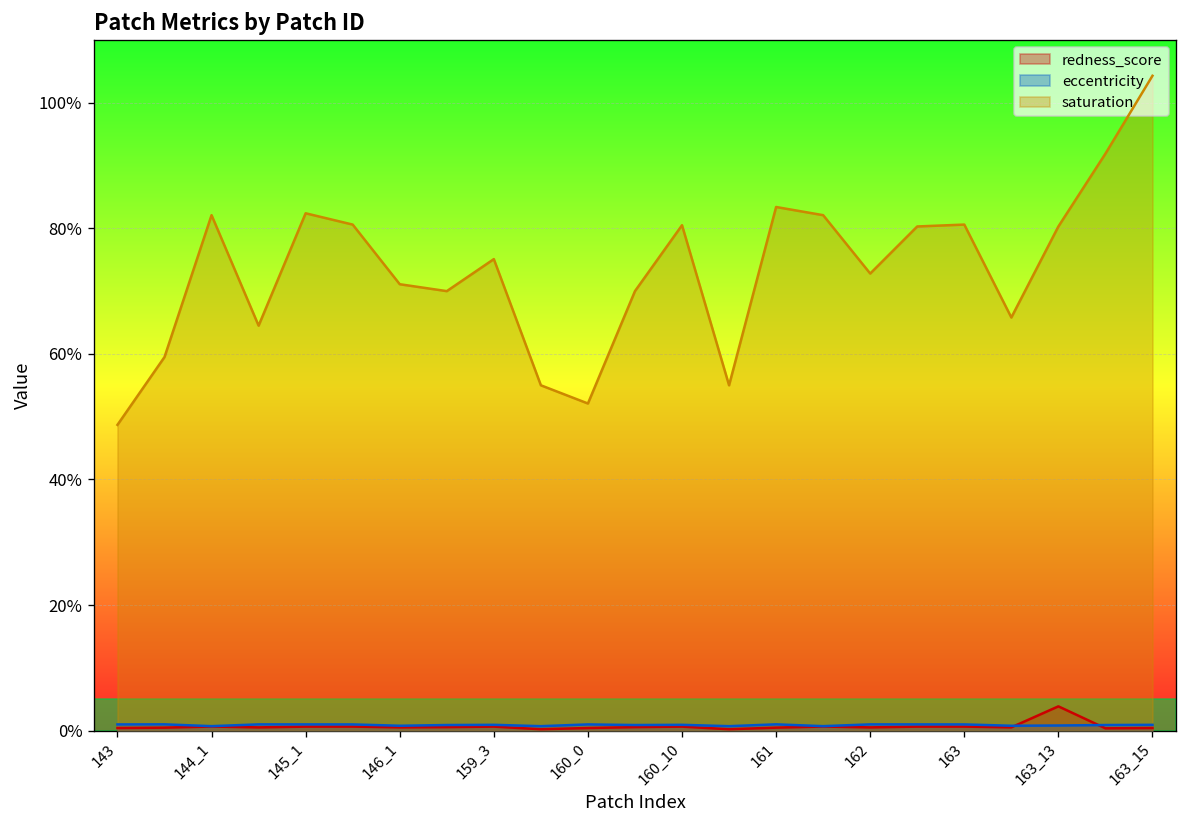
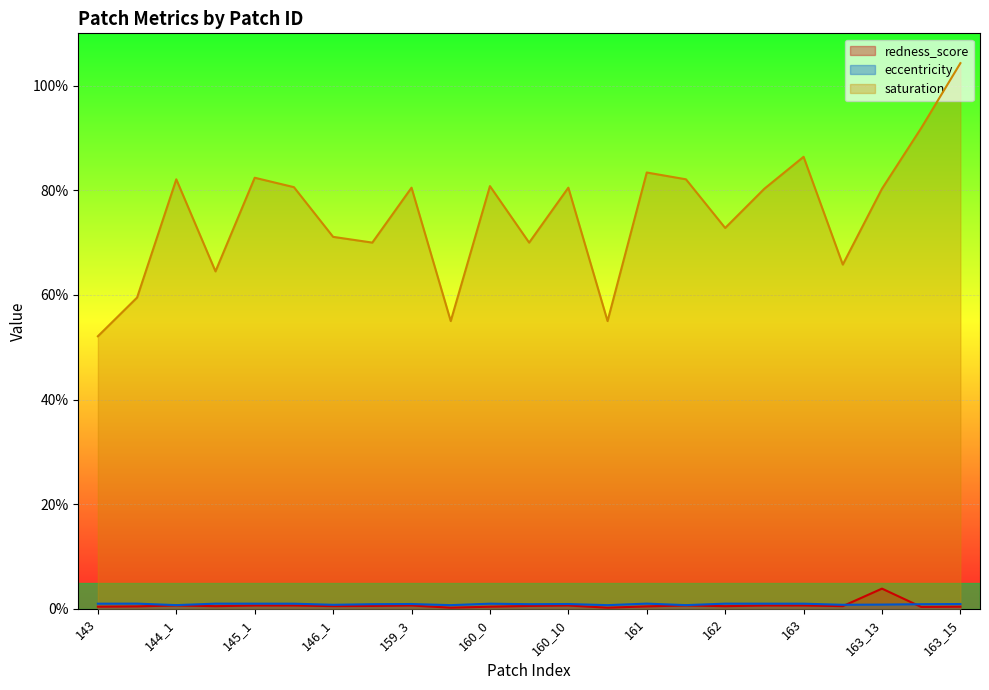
  {
    "saturation": {
-     "143": "49%",
+     "143": "52%",
      "144_1": "82%",
      "145_1": "82%",
      "146_1": "71%",
-     "159_3": "75%",
-     "160_0": "52%",
+     "159_3": "81%",
+     "160_0": "81%",
      "160_10": "81%",
      "161": "83%",
      "162": "73%",
-     "163": "81%",
+     "163": "86%",
      "163_13": "80%"
    }
  }
